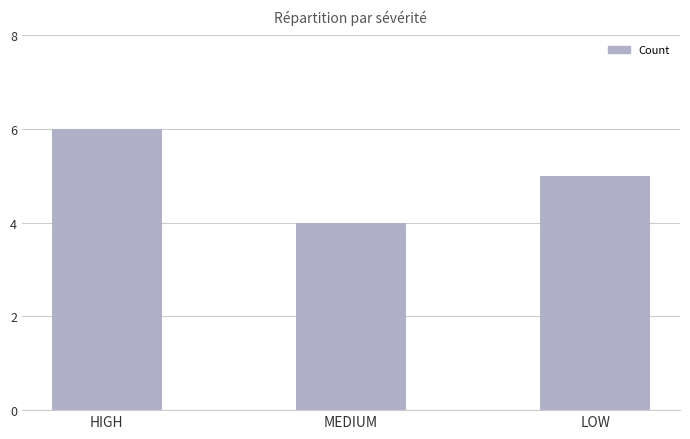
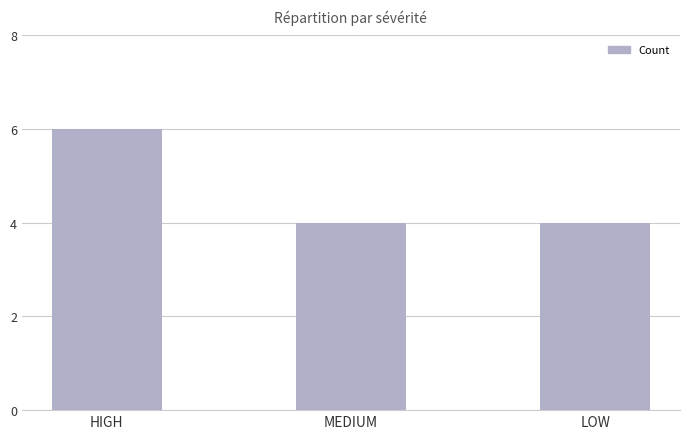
  {
    "HIGH": 6,
    "MEDIUM": 4,
-   "LOW": 5
+   "LOW": 4
  }
